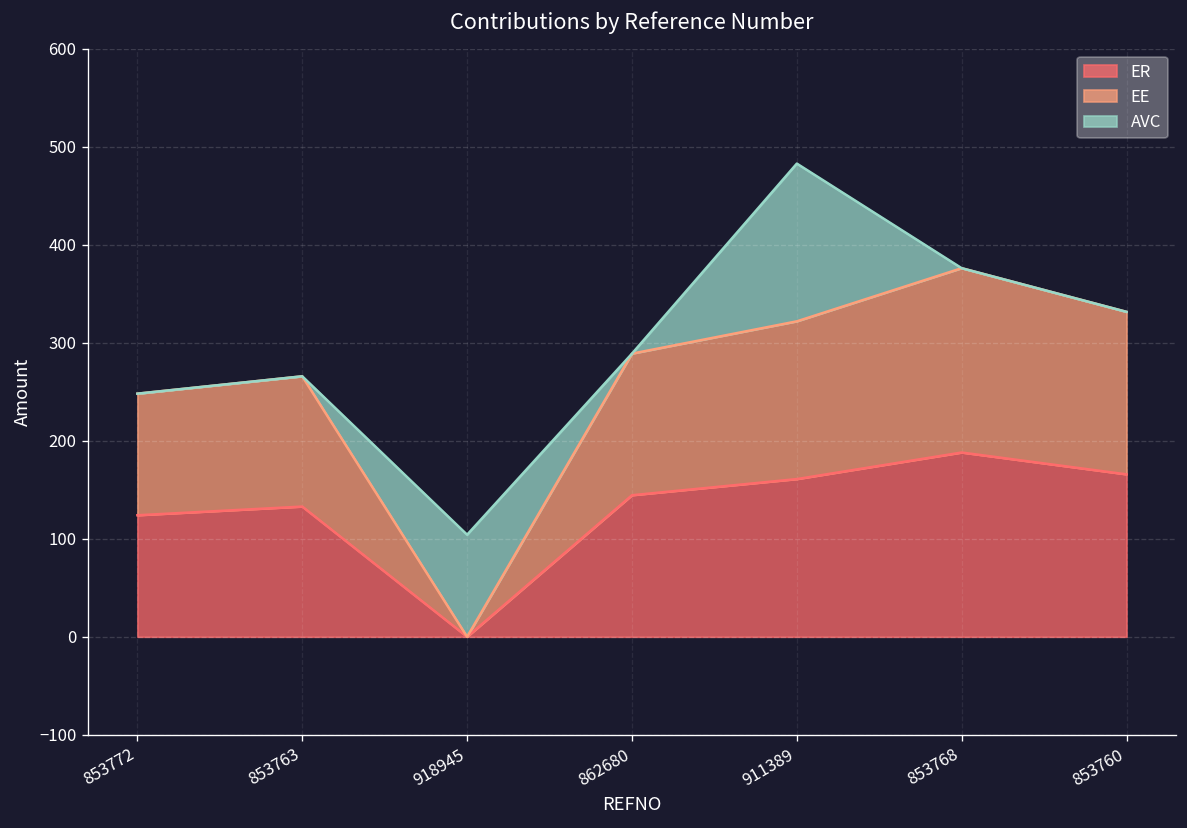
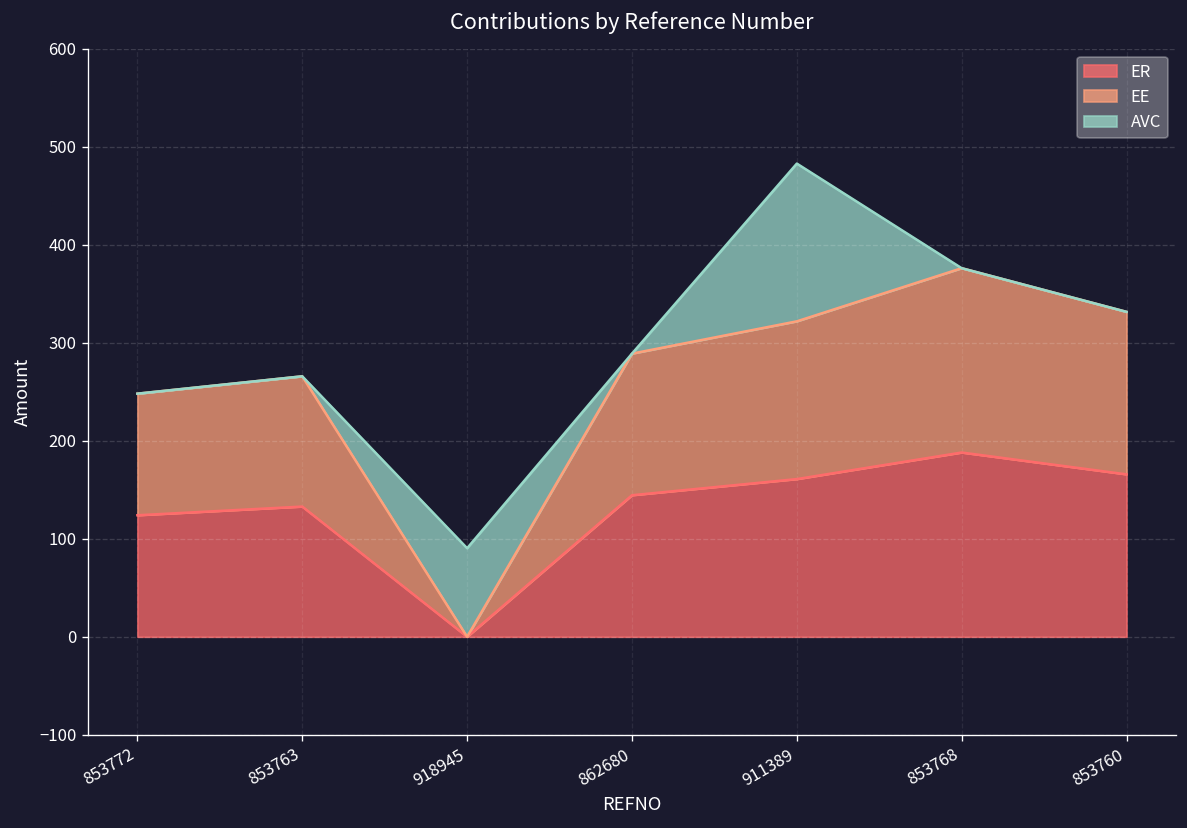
  {
    "AVC": {
-     "918945": 100,
+     "918945": 90,
      "911389": 160
    }
  }
